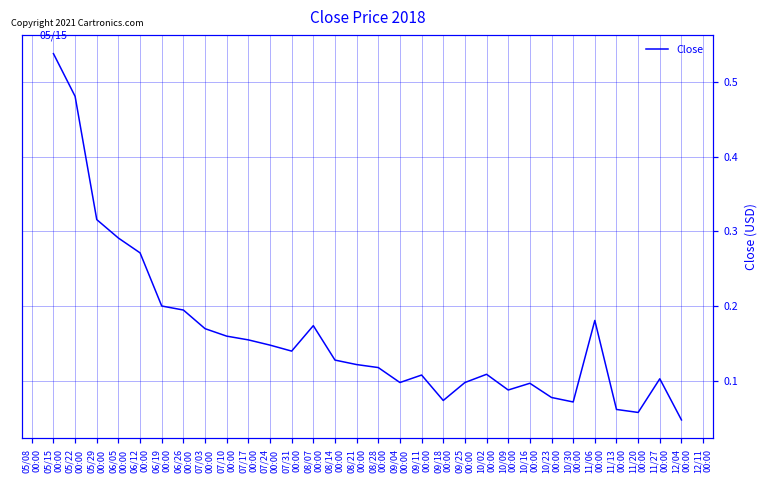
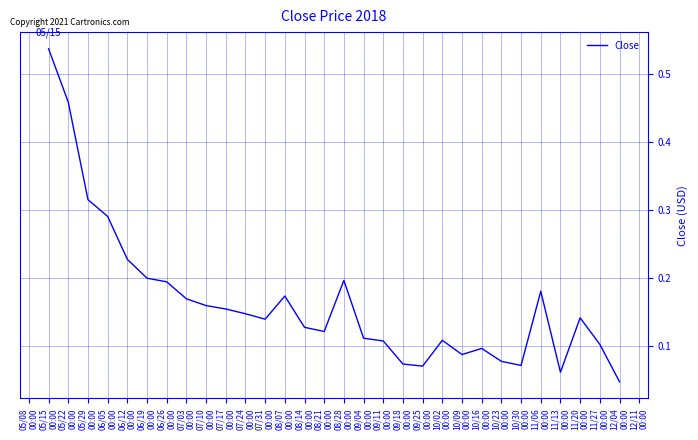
  {
-   "05/22 00:00": 0.48,
+   "05/22 00:00": 0.46,
    "05/29 00:00": 0.32,
    "06/05 00:00": 0.29,
-   "06/12 00:00": 0.27,
+   "06/12 00:00": 0.23,
    "06/19 00:00": 0.20,
    "06/26 00:00": 0.19,
    "07/03 00:00": 0.17,
    "07/10 00:00": 0.16,
    "07/17 00:00": 0.16,
    "07/24 00:00": 0.15,
    "07/31 00:00": 0.14,
    "08/07 00:00": 0.17,
    "08/14 00:00": 0.13,
    "08/21 00:00": 0.12,
-   "08/28 00:00": 0.12,
-   "09/04 00:00": 0.10,
+   "08/28 00:00": 0.20,
+   "09/04 00:00": 0.11,
    "09/11 00:00": 0.11,
    "09/18 00:00": 0.07,
-   "09/25 00:00": 0.10,
+   "09/25 00:00": 0.07,
    "10/02 00:00": 0.11,
    "10/09 00:00": 0.09,
    "10/16 00:00": 0.10,
    "10/23 00:00": 0.08,
    "10/30 00:00": 0.07,
    "11/06 00:00": 0.18,
    "11/13 00:00": 0.06,
-   "11/20 00:00": 0.06,
+   "11/20 00:00": 0.14,
    "11/27 00:00": 0.10,
    "12/04 00:00": 0.05
  }
